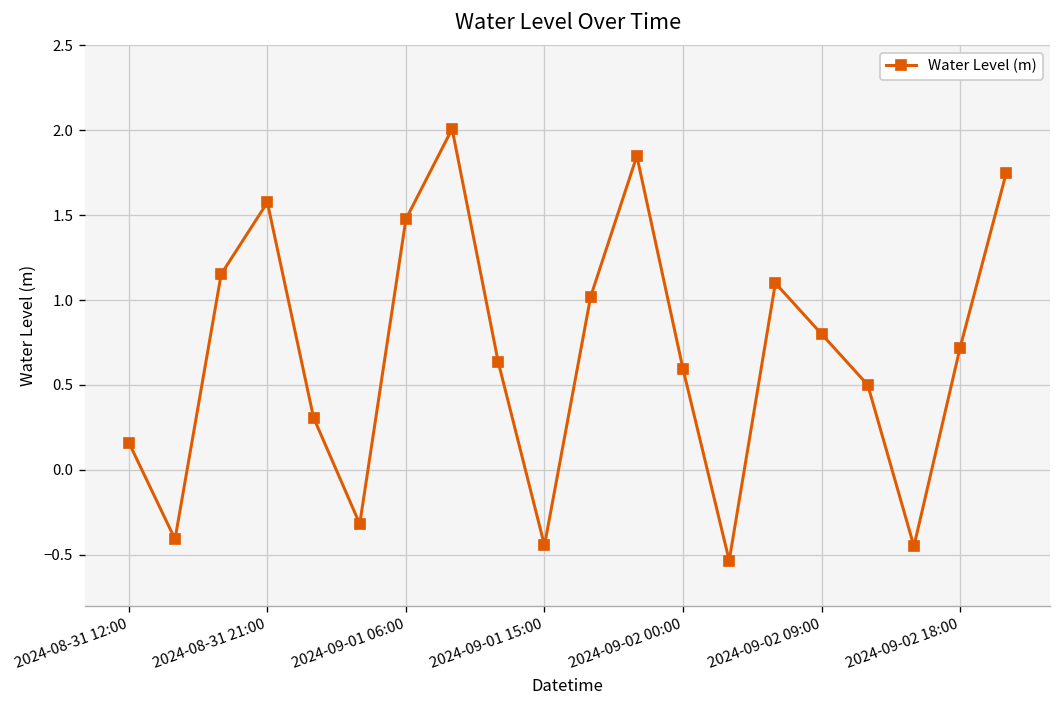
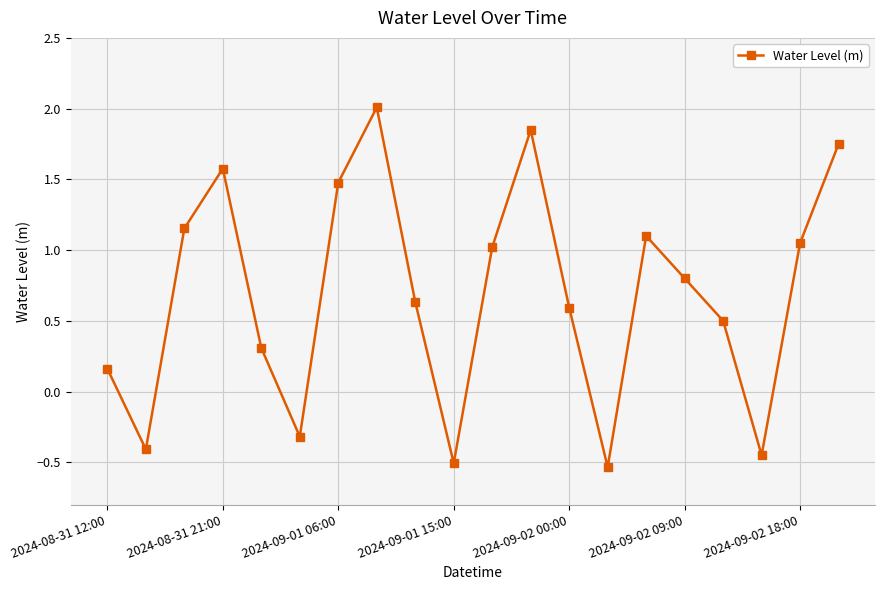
  {
    "2024-08-31 12:00": 0.16,
    "2024-08-31 21:00": 1.58,
    "2024-09-01 06:00": 1.48,
-   "2024-09-01 15:00": -0.44,
+   "2024-09-01 15:00": -0.51,
    "2024-09-02 00:00": 0.59,
    "2024-09-02 09:00": 0.80,
-   "2024-09-02 18:00": 0.72
+   "2024-09-02 18:00": 1.05
  }
